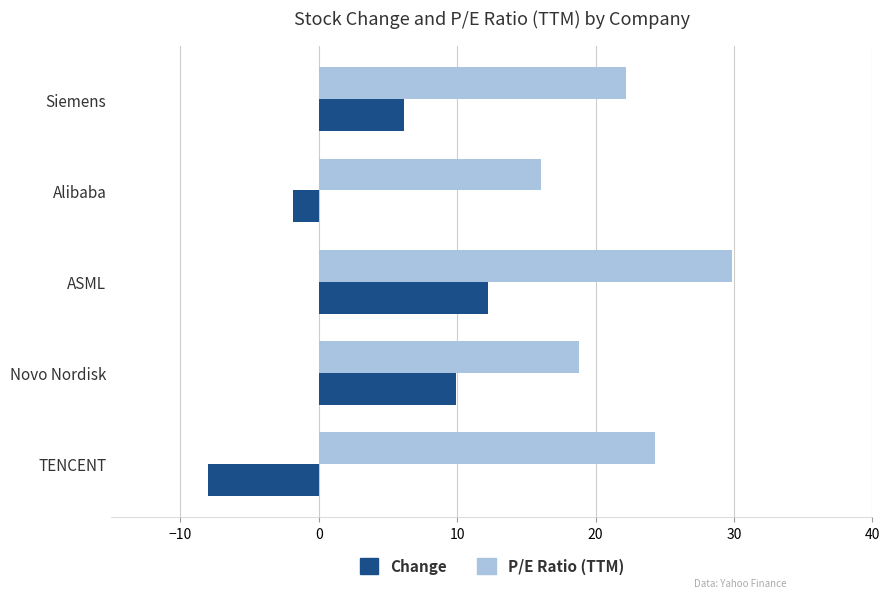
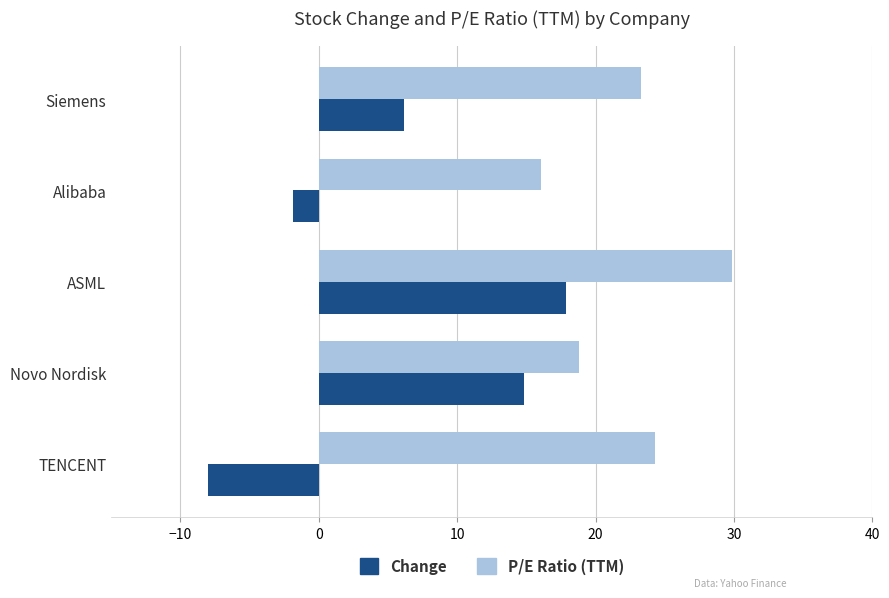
  {
    "P/E Ratio (TTM)": {
-     "Siemens": 22.2,
+     "Siemens": 23.3,
      "Alibaba": 16.1,
      "ASML": 29.9,
      "Novo Nordisk": 18.8,
      "TENCENT": 24.3
    },
    "Change": {
      "Siemens": 6.2,
      "Alibaba": -1.9,
-     "ASML": 12.2,
-     "Novo Nordisk": 9.9,
+     "ASML": 17.9,
+     "Novo Nordisk": 14.9,
      "TENCENT": -8.0
    }
  }
